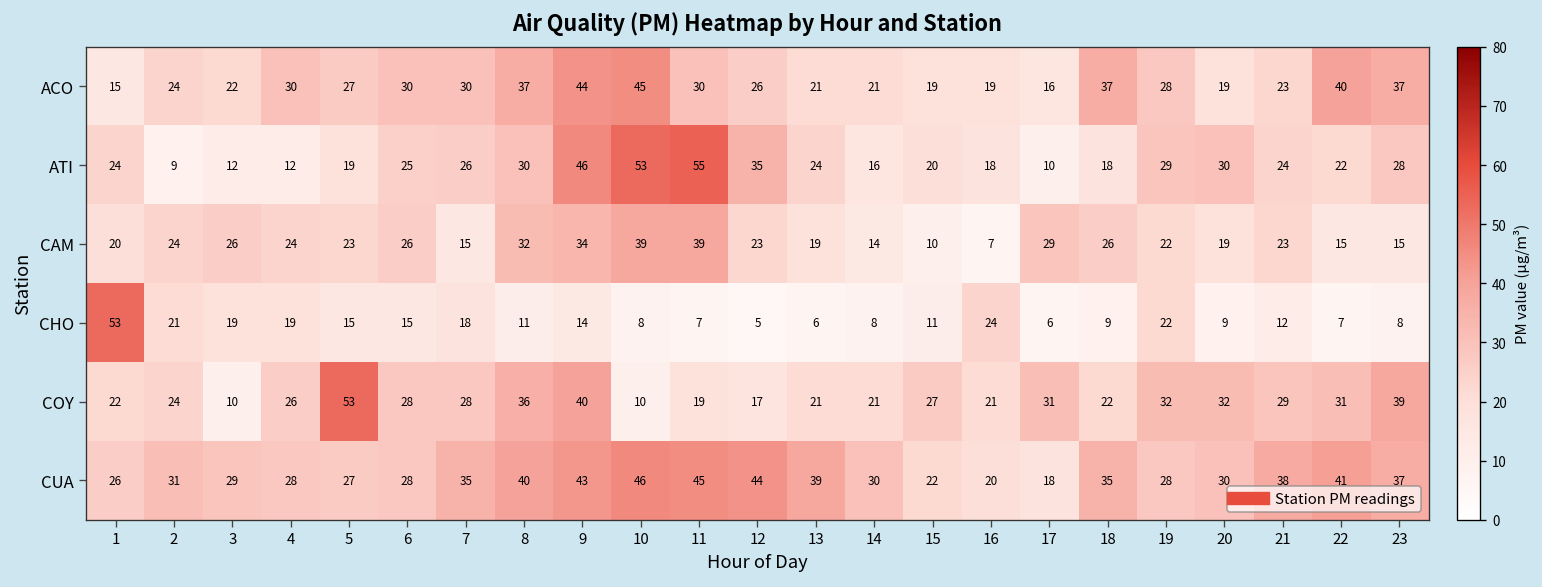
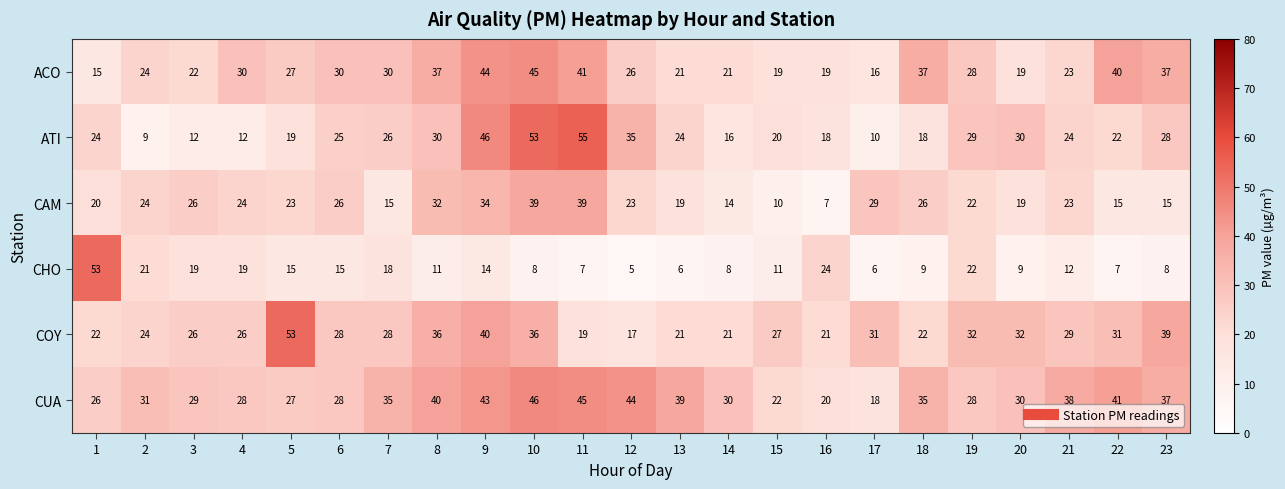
  {
    "ACO": {
      "1": 15,
      "2": 24,
      "3": 22,
      "4": 30,
      "5": 27,
      "6": 30,
      "7": 30,
      "8": 37,
      "9": 44,
      "10": 45,
-     "11": 30,
+     "11": 41,
      "12": 26,
      "13": 21,
      "14": 21,
      "15": 19,
      "16": 19,
      "17": 16,
      "18": 37,
      "19": 28,
      "20": 19,
      "21": 23,
      "22": 40,
      "23": 37
    },
    "ATI": {
      "1": 24,
      "2": 9,
      "3": 12,
      "4": 12,
      "5": 19,
      "6": 25,
      "7": 26,
      "8": 30,
      "9": 46,
      "10": 53,
      "11": 55,
      "12": 35,
      "13": 24,
      "14": 16,
      "15": 20,
      "16": 18,
      "17": 10,
      "18": 18,
      "19": 29,
      "20": 30,
      "21": 24,
      "22": 22,
      "23": 28
    },
    "CAM": {
      "1": 20,
      "2": 24,
      "3": 26,
      "4": 24,
      "5": 23,
      "6": 26,
      "7": 15,
      "8": 32,
      "9": 34,
      "10": 39,
      "11": 39,
      "12": 23,
      "13": 19,
      "14": 14,
      "15": 10,
      "16": 7,
      "17": 29,
      "18": 26,
      "19": 22,
      "20": 19,
      "21": 23,
      "22": 15,
      "23": 15
    },
    "CHO": {
      "1": 53,
      "2": 21,
      "3": 19,
      "4": 19,
      "5": 15,
      "6": 15,
      "7": 18,
      "8": 11,
      "9": 14,
      "10": 8,
      "11": 7,
      "12": 5,
      "13": 6,
      "14": 8,
      "15": 11,
      "16": 24,
      "17": 6,
      "18": 9,
      "19": 22,
      "20": 9,
      "21": 12,
      "22": 7,
      "23": 8
    },
    "COY": {
      "1": 22,
      "2": 24,
-     "3": 10,
+     "3": 26,
      "4": 26,
      "5": 53,
      "6": 28,
      "7": 28,
      "8": 36,
      "9": 40,
-     "10": 10,
+     "10": 36,
      "11": 19,
      "12": 17,
      "13": 21,
      "14": 21,
      "15": 27,
      "16": 21,
      "17": 31,
      "18": 22,
      "19": 32,
      "20": 32,
      "21": 29,
      "22": 31,
      "23": 39
    },
    "CUA": {
      "1": 26,
      "2": 31,
      "3": 29,
      "4": 28,
      "5": 27,
      "6": 28,
      "7": 35,
      "8": 40,
      "9": 43,
      "10": 46,
      "11": 45,
      "12": 44,
      "13": 39,
      "14": 30,
      "15": 22,
      "16": 20,
      "17": 18,
      "18": 35,
      "19": 28
    }
  }
